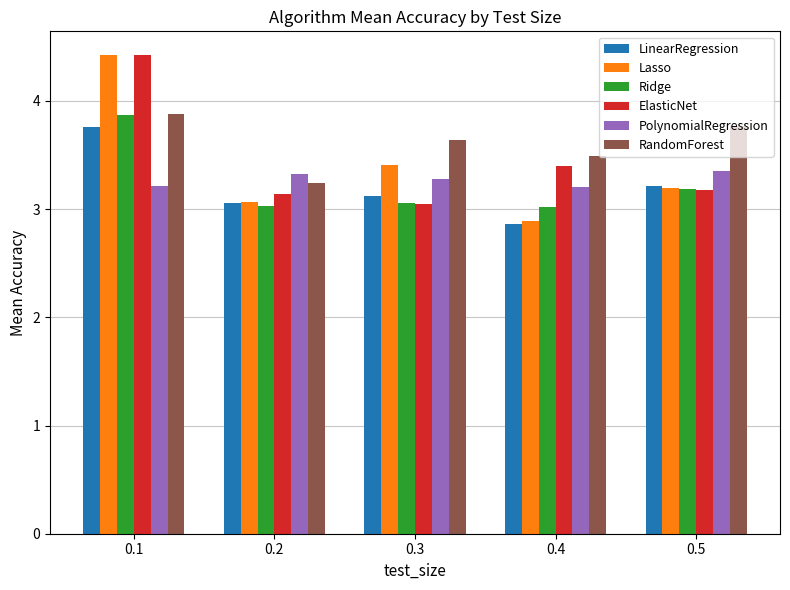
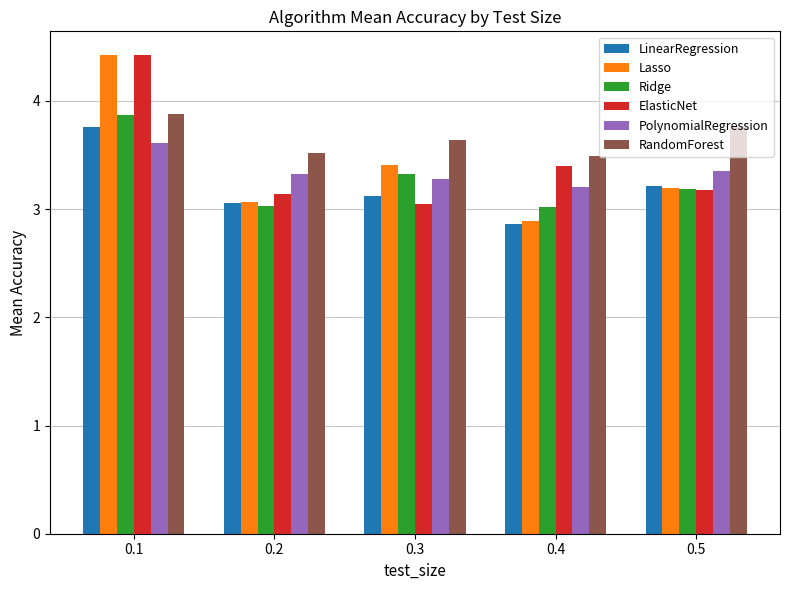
  {
    "LinearRegression": {
      "0.1": 3.76,
      "0.2": 3.05,
      "0.3": 3.12,
      "0.4": 2.86,
      "0.5": 3.22
    },
    "Lasso": {
      "0.1": 4.42,
      "0.2": 3.07,
      "0.3": 3.41,
      "0.4": 2.89,
      "0.5": 3.20
    },
    "Ridge": {
      "0.1": 3.87,
      "0.2": 3.03,
-     "0.3": 3.05,
+     "0.3": 3.32,
      "0.4": 3.02,
      "0.5": 3.19
    },
    "ElasticNet": {
      "0.1": 4.42,
      "0.2": 3.14,
      "0.3": 3.05,
      "0.4": 3.40,
      "0.5": 3.18
    },
    "PolynomialRegression": {
-     "0.1": 3.21,
+     "0.1": 3.61,
      "0.2": 3.33,
      "0.3": 3.28,
      "0.4": 3.21,
      "0.5": 3.35
    },
    "RandomForest": {
      "0.1": 3.88,
-     "0.2": 3.24,
+     "0.2": 3.52,
      "0.3": 3.64,
      "0.4": 3.50
    }
  }
